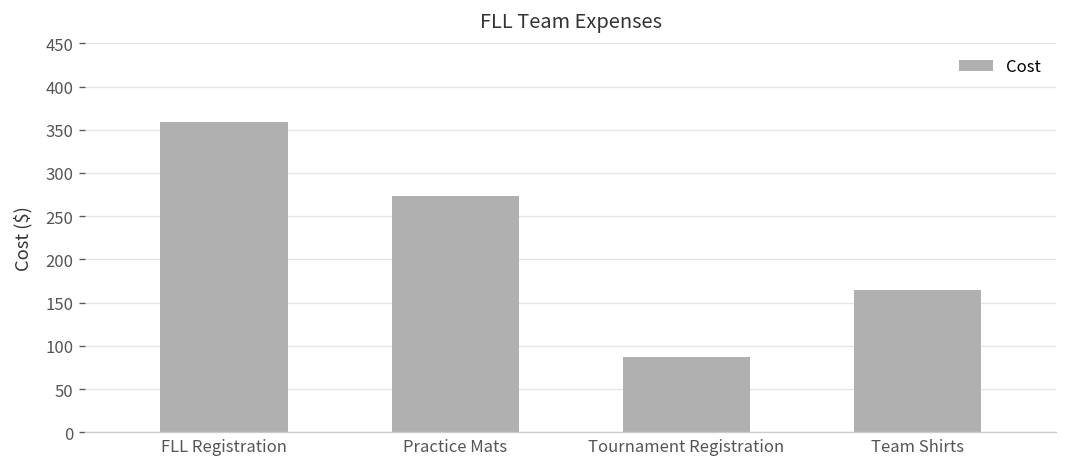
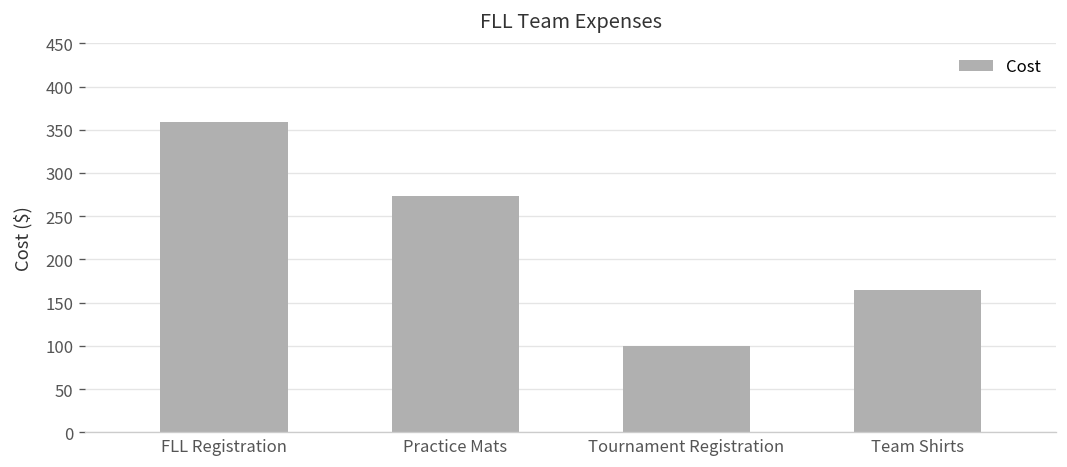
  {
    "FLL Registration": 360,
    "Practice Mats": 270,
-   "Tournament Registration": 90,
+   "Tournament Registration": 100,
    "Team Shirts": 170
  }
